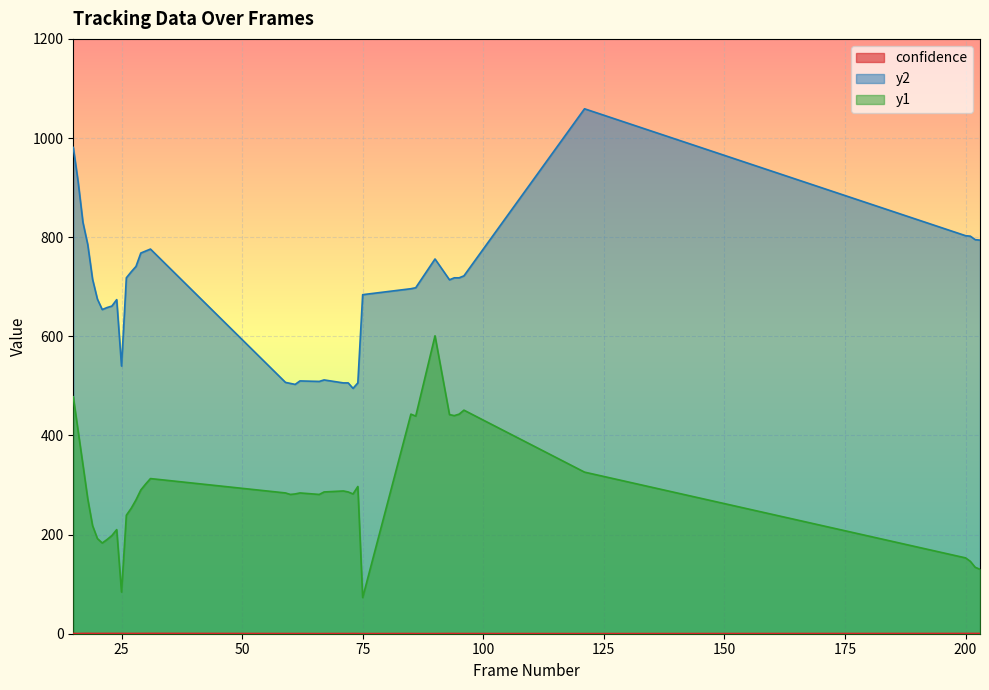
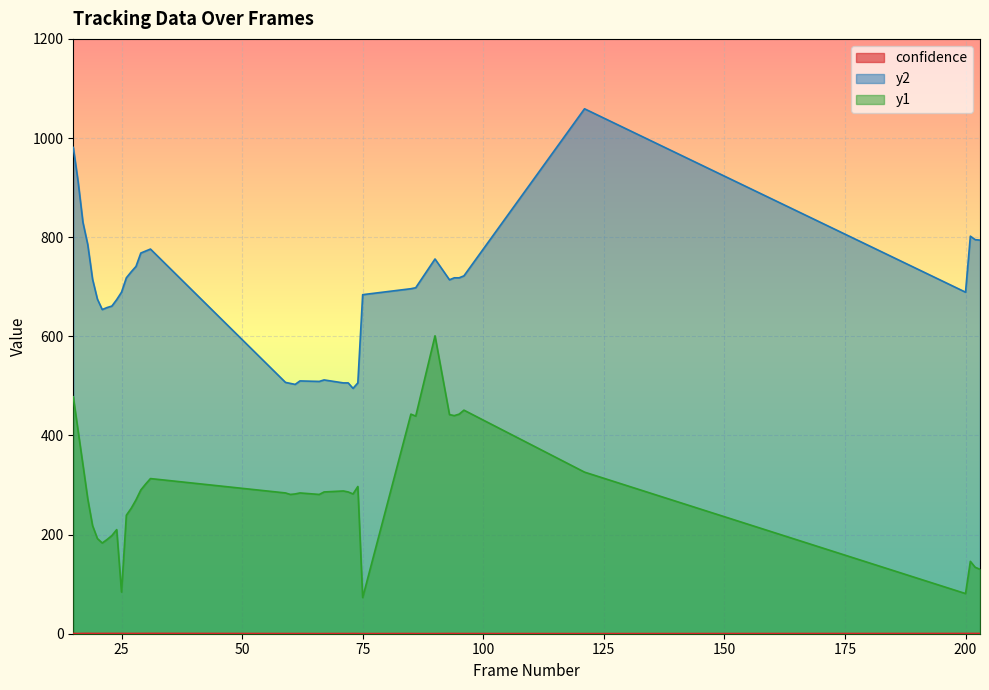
  {
    "confidence": {
      "25": 0,
      "75": 0,
      "200": 0
    },
    "y2": {
-     "25": 540,
+     "25": 690,
      "75": 680,
-     "200": 800
+     "200": 690
    },
    "y1": {
      "25": 80,
      "75": 70,
-     "200": 150
+     "200": 80
    }
  }
